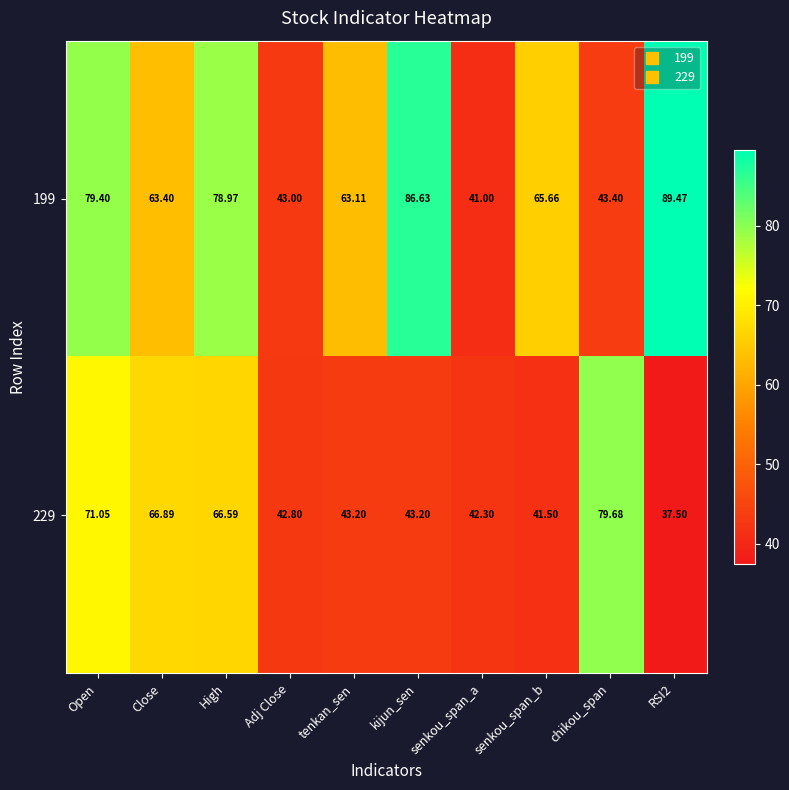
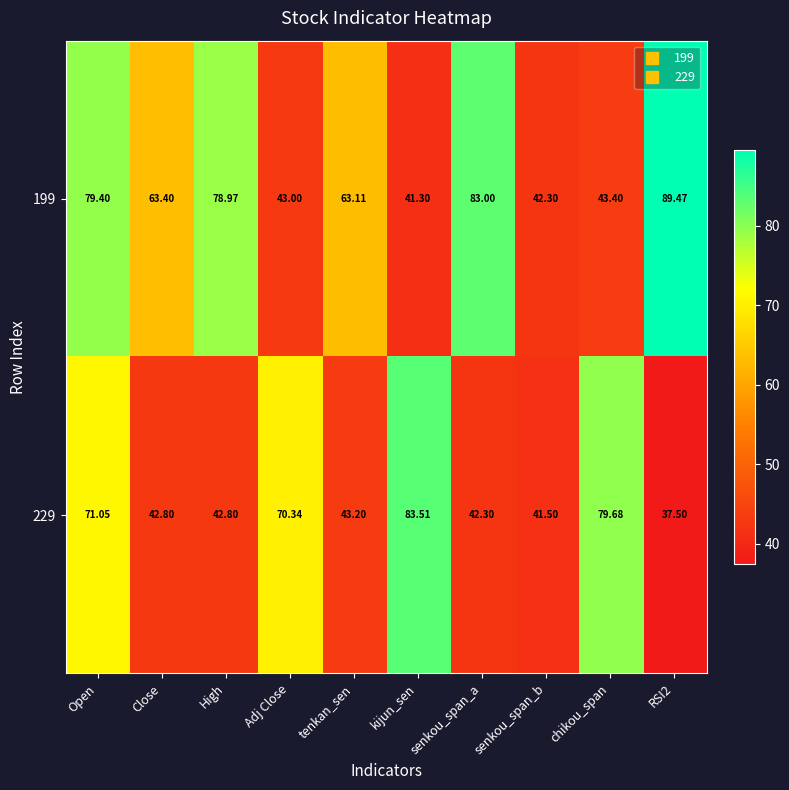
  {
    "199": {
      "Open": 79.40,
      "Close": 63.40,
      "High": 78.97,
      "Adj Close": 43.00,
      "tenkan_sen": 63.11,
-     "kijun_sen": 86.63,
-     "senkou_span_a": 41.00,
-     "senkou_span_b": 65.66,
+     "kijun_sen": 41.30,
+     "senkou_span_a": 83.00,
+     "senkou_span_b": 42.30,
      "chikou_span": 43.40,
      "RSI2": 89.47
    },
    "229": {
      "Open": 71.05,
-     "Close": 66.89,
-     "High": 66.59,
-     "Adj Close": 42.80,
+     "Close": 42.80,
+     "High": 42.80,
+     "Adj Close": 70.34,
      "tenkan_sen": 43.20,
-     "kijun_sen": 43.20,
+     "kijun_sen": 83.51,
      "senkou_span_a": 42.30,
      "senkou_span_b": 41.50,
      "chikou_span": 79.68,
      "RSI2": 37.50
    }
  }
